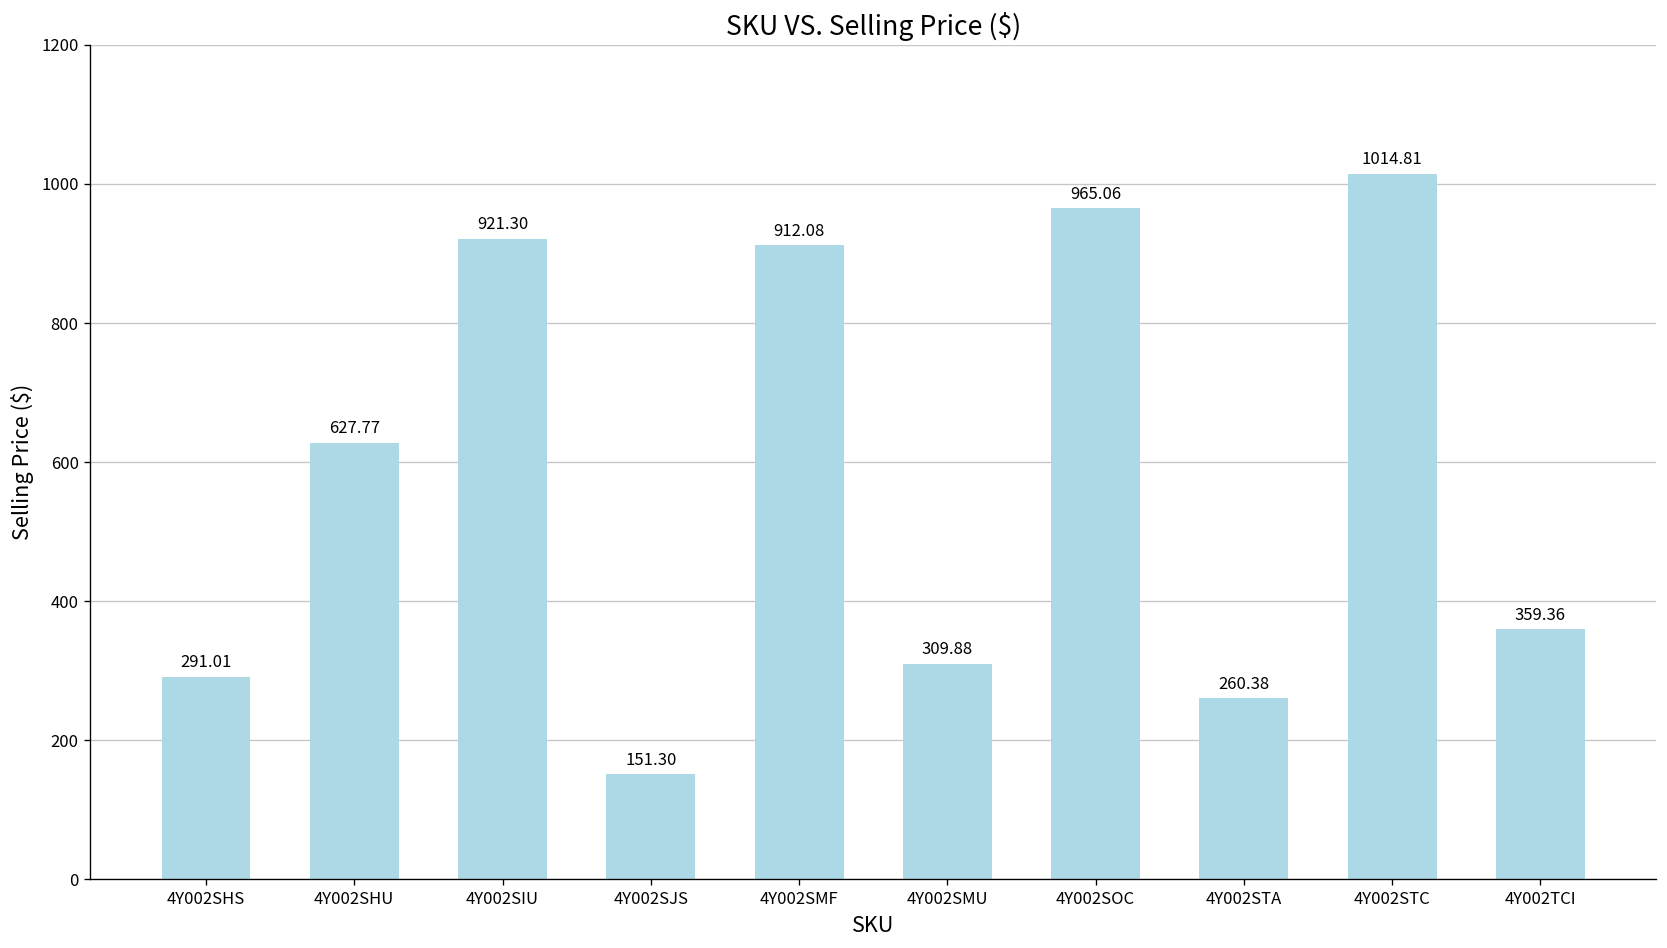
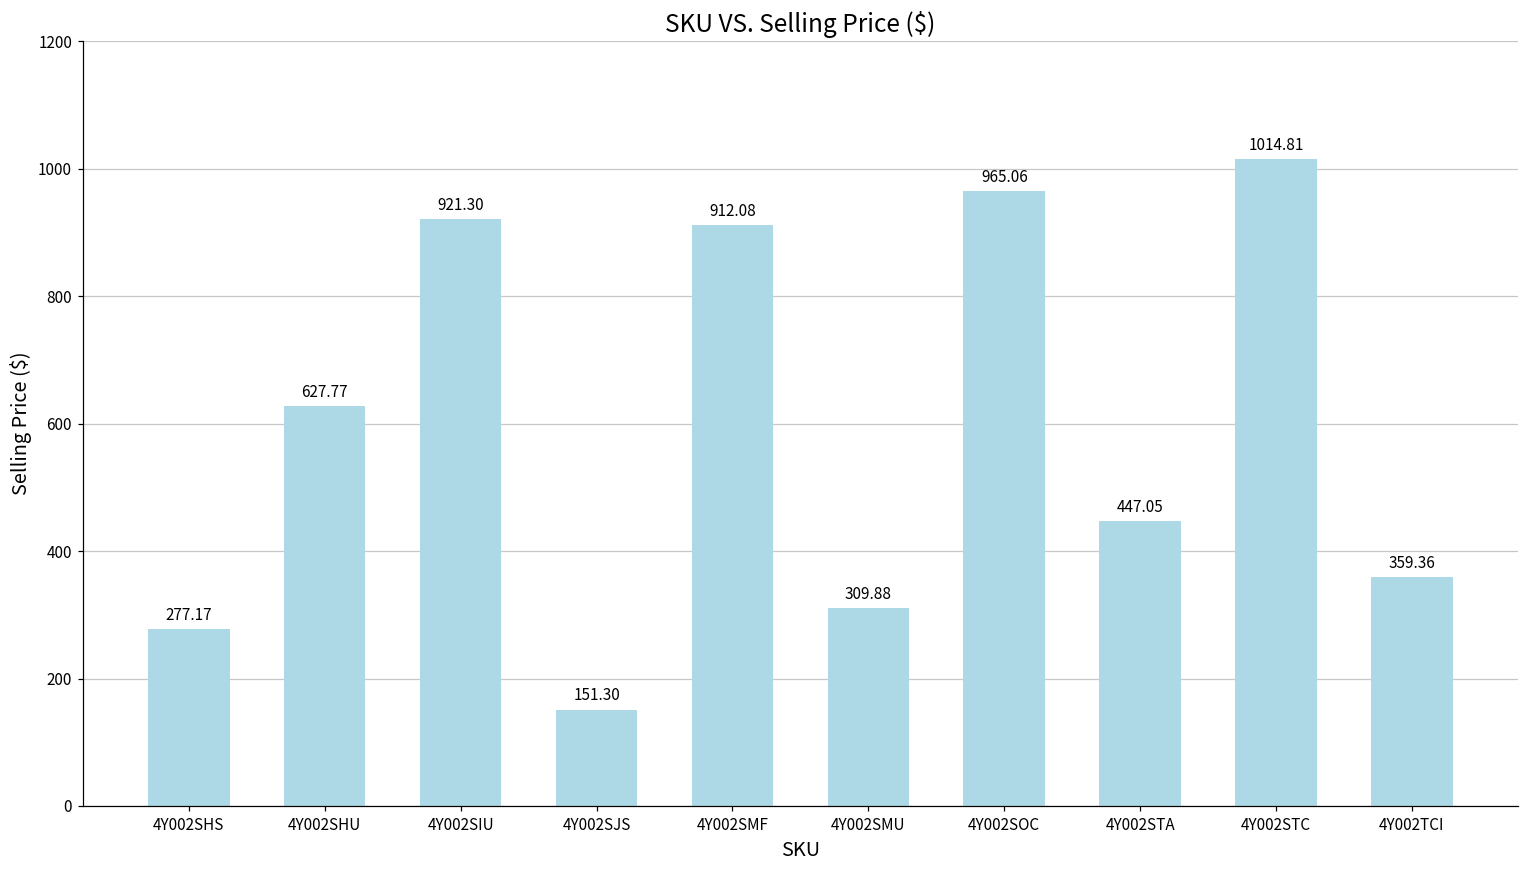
  {
-   "4Y002SHS": 291.01,
+   "4Y002SHS": 277.17,
    "4Y002SHU": 627.77,
    "4Y002SIU": 921.30,
    "4Y002SJS": 151.30,
    "4Y002SMF": 912.08,
    "4Y002SMU": 309.88,
    "4Y002SOC": 965.06,
-   "4Y002STA": 260.38,
+   "4Y002STA": 447.05,
    "4Y002STC": 1014.81,
    "4Y002TCI": 359.36
  }
